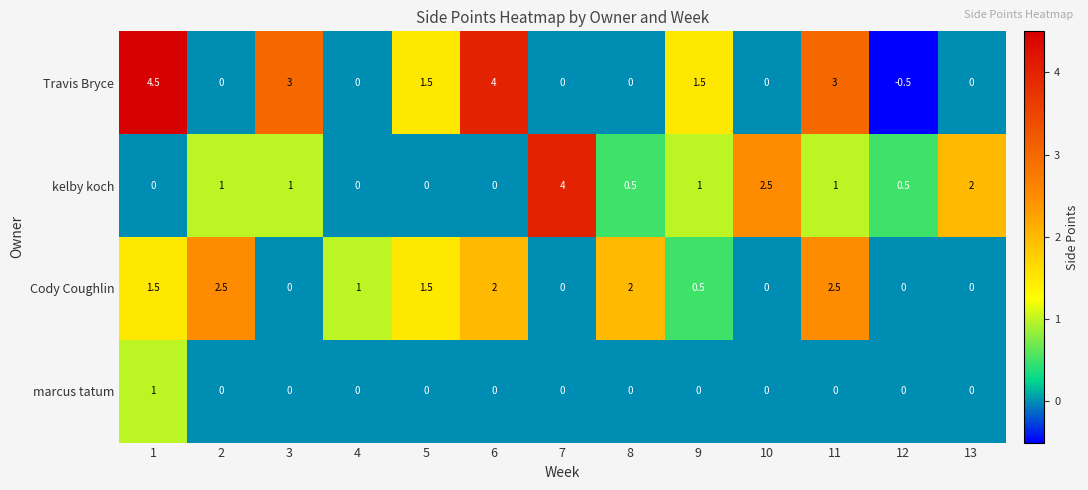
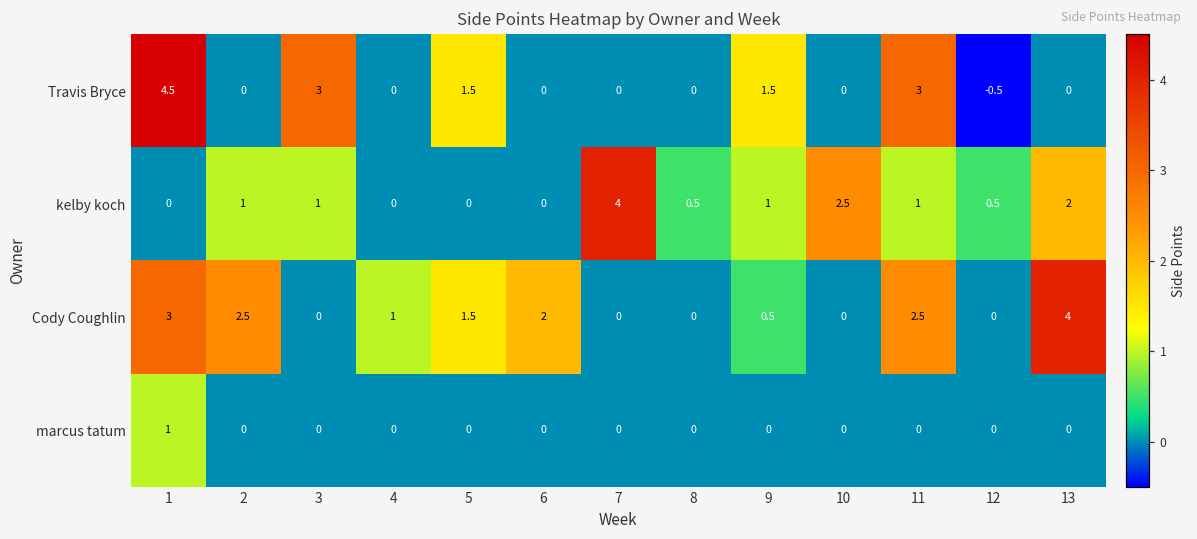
  {
    "Travis Bryce": {
      "1": 4.5,
      "2": 0,
      "3": 3,
      "4": 0,
      "5": 1.5,
-     "6": 4,
+     "6": 0,
      "7": 0,
      "8": 0,
      "9": 1.5,
      "10": 0,
      "11": 3,
      "12": -0.5,
      "13": 0
    },
    "kelby koch": {
      "1": 0,
      "2": 1,
      "3": 1,
      "4": 0,
      "5": 0,
      "6": 0,
      "7": 4,
      "8": 0.5,
      "9": 1,
      "10": 2.5,
      "11": 1,
      "12": 0.5,
      "13": 2
    },
    "Cody Coughlin": {
-     "1": 1.5,
+     "1": 3,
      "2": 2.5,
      "3": 0,
      "4": 1,
      "5": 1.5,
      "6": 2,
      "7": 0,
-     "8": 2,
+     "8": 0,
      "9": 0.5,
      "10": 0,
      "11": 2.5,
      "12": 0,
-     "13": 0
+     "13": 4
    },
    "marcus tatum": {
      "1": 1,
      "2": 0,
      "3": 0,
      "4": 0,
      "5": 0,
      "6": 0,
      "7": 0,
      "8": 0,
      "9": 0,
      "10": 0,
      "11": 0,
      "12": 0,
      "13": 0
    }
  }
